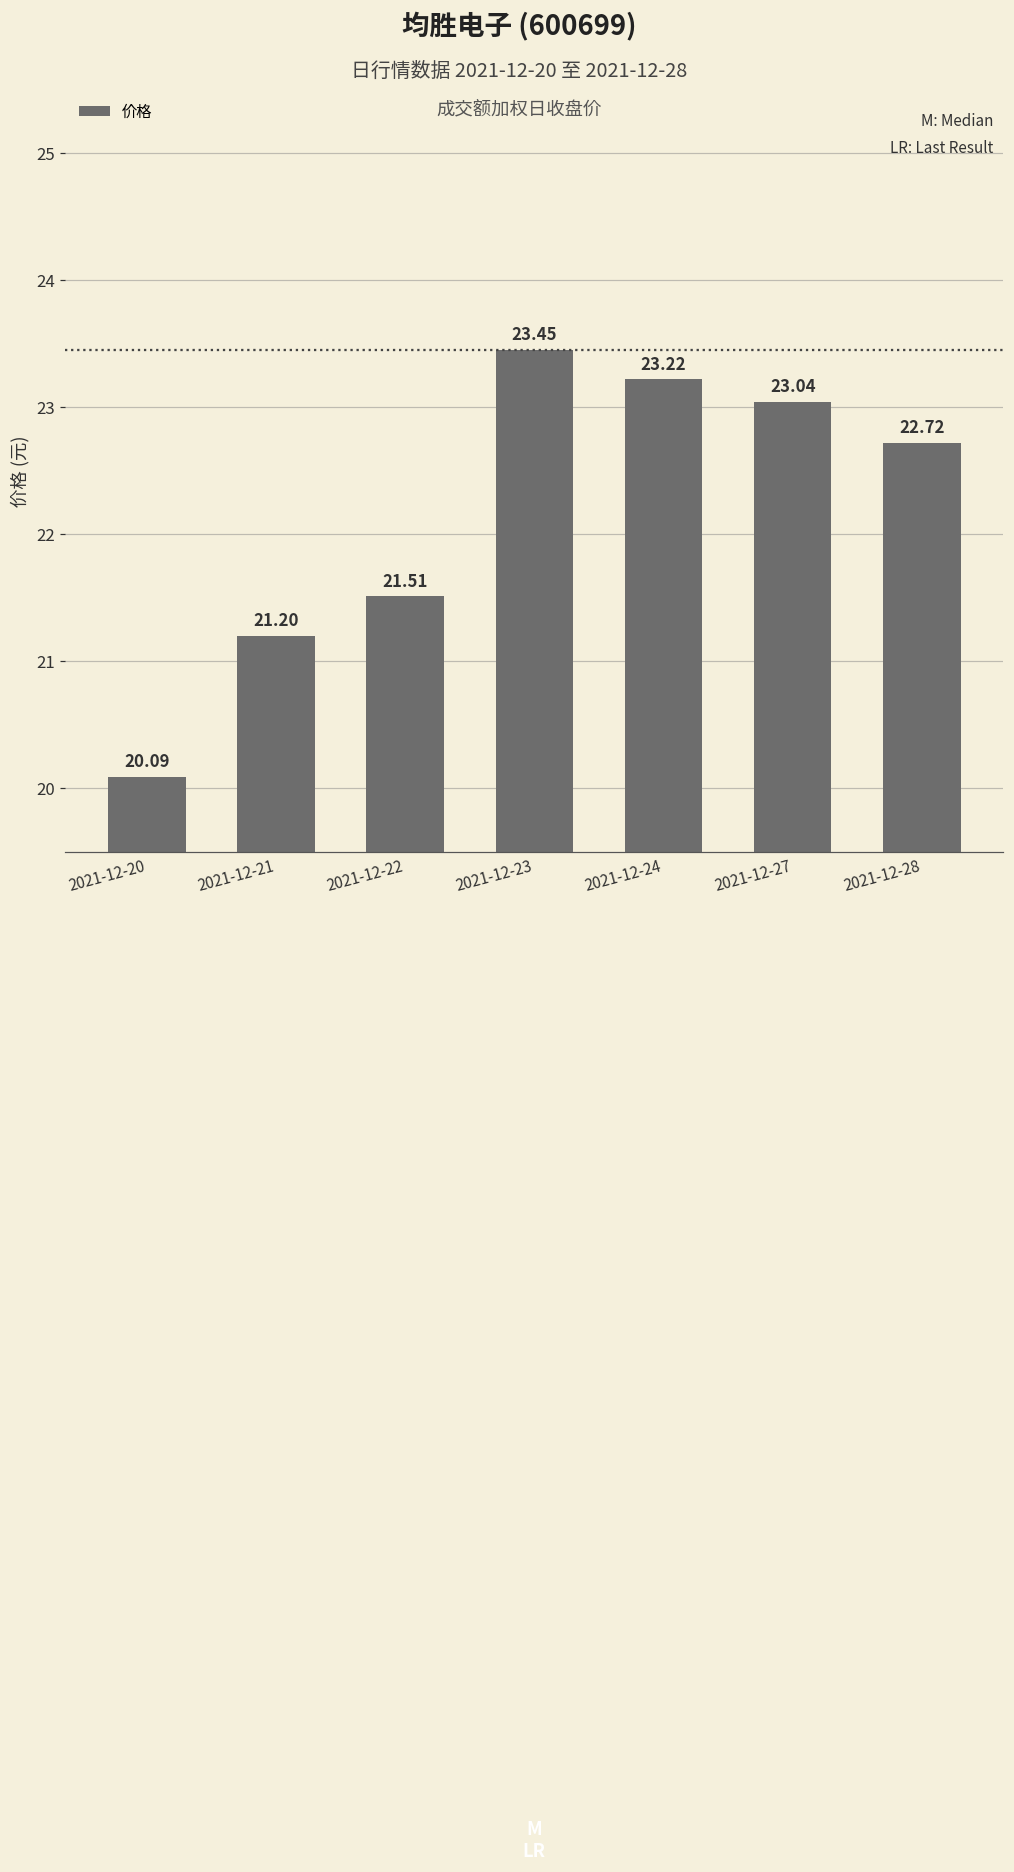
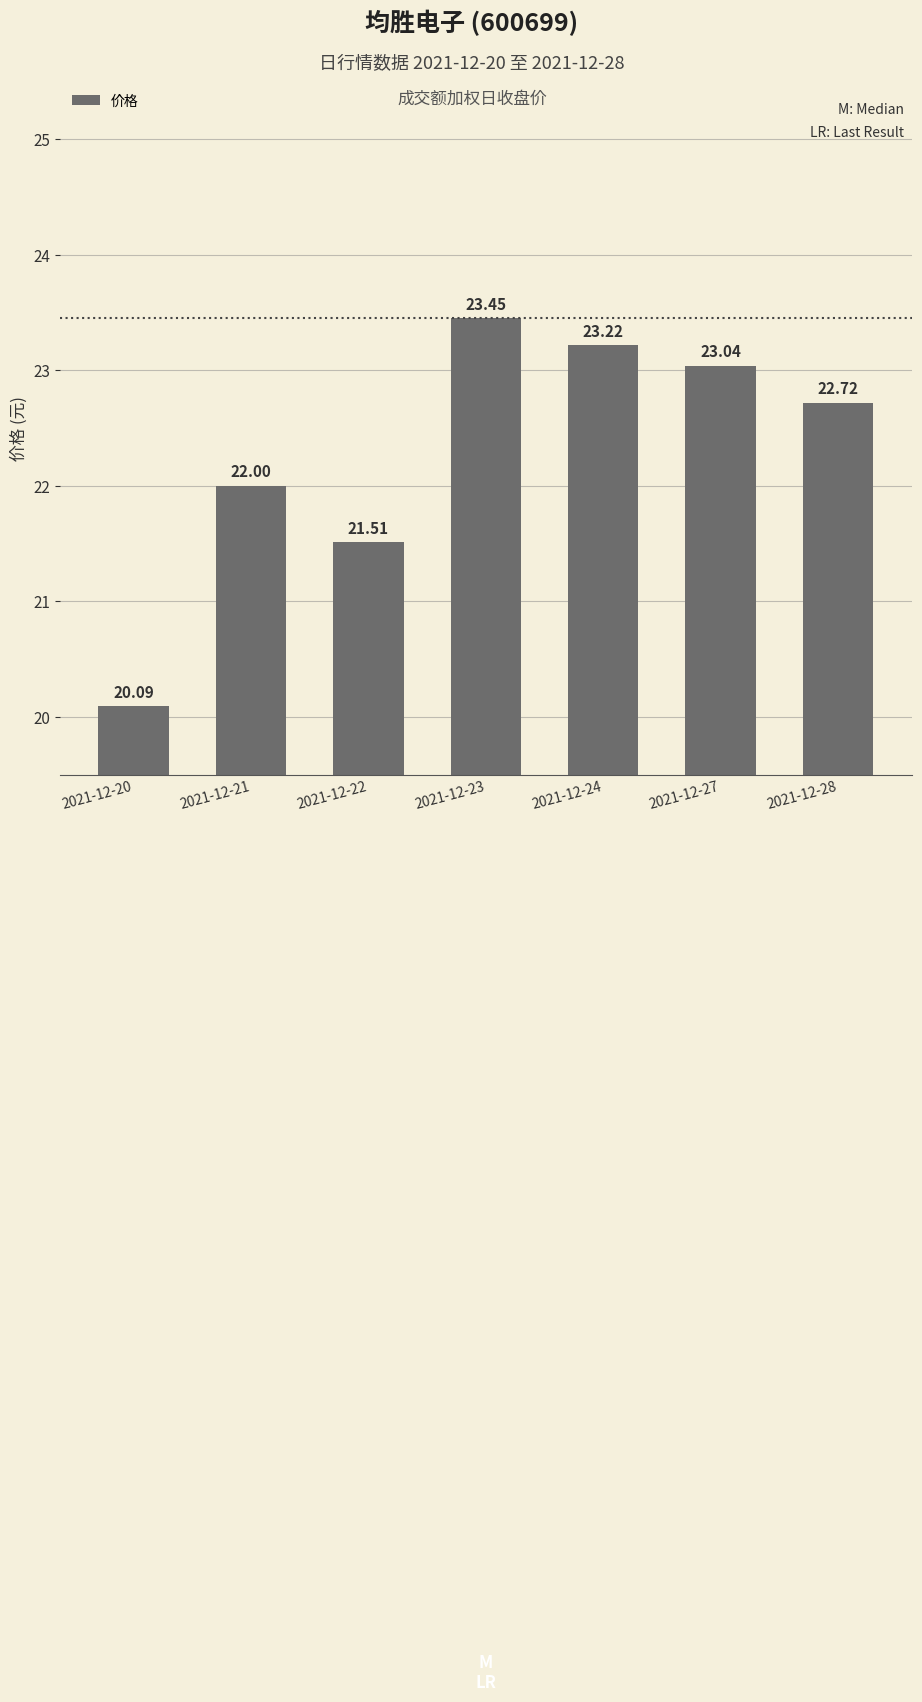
  {
    "2021-12-20": 20.09,
-   "2021-12-21": 21.20,
+   "2021-12-21": 22.00,
    "2021-12-22": 21.51,
    "2021-12-23": 23.45,
    "2021-12-24": 23.22,
    "2021-12-27": 23.04,
    "2021-12-28": 22.72
  }
